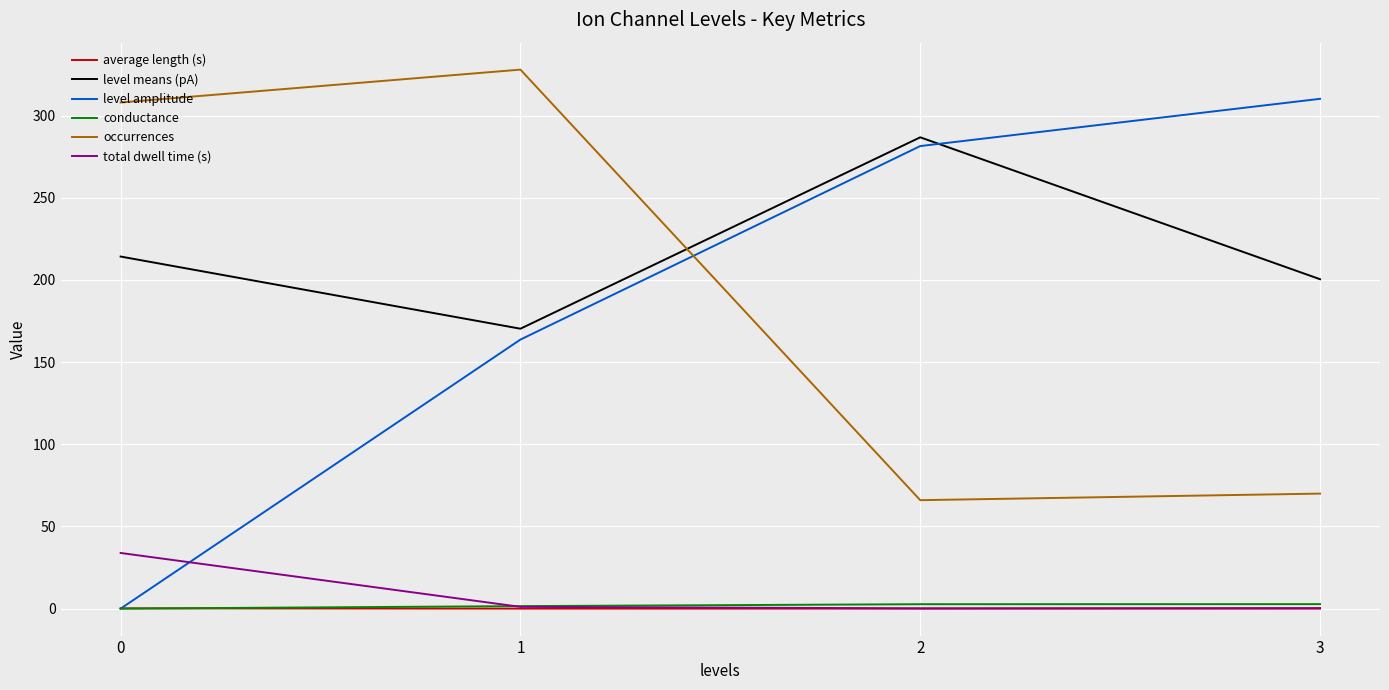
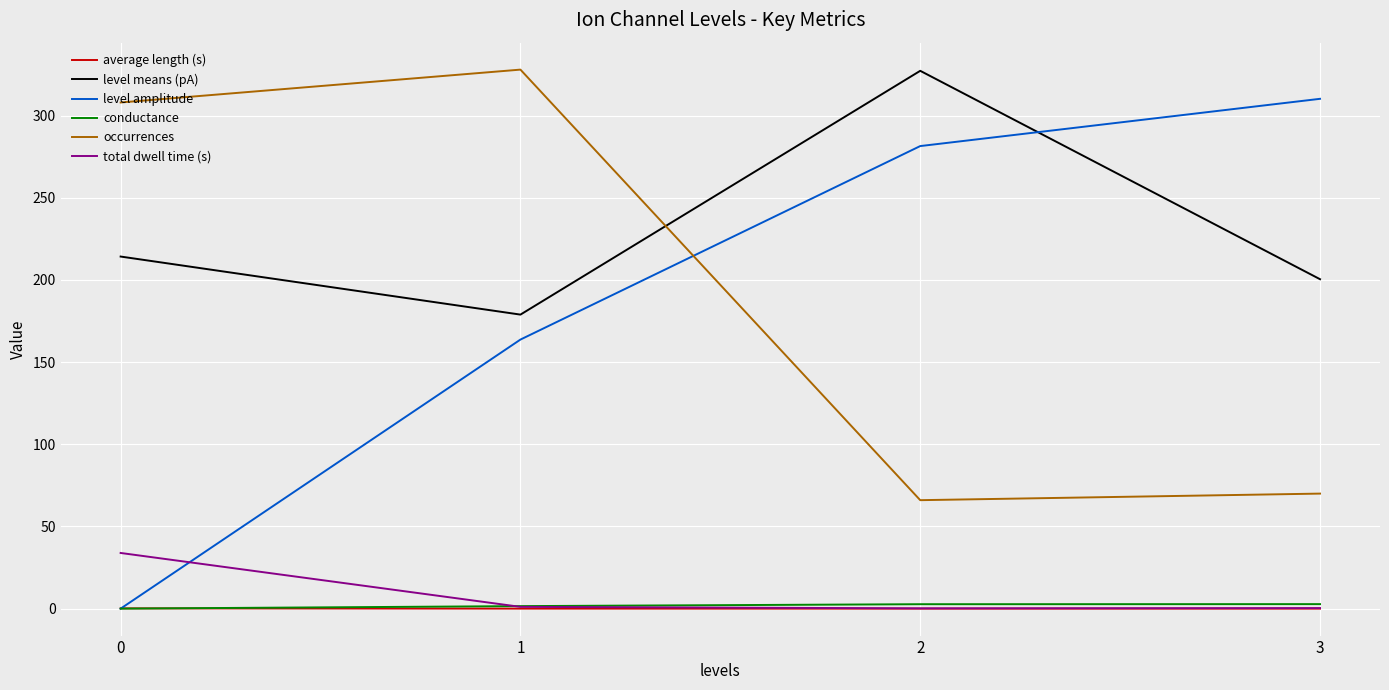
  {
    "level means (pA)": {
      "0": 214,
-     "1": 170,
-     "2": 287,
+     "1": 179,
+     "2": 327,
      "3": 200
    },
    "level amplitude": {
      "1": 164,
      "2": 281,
      "3": 310
    },
    "conductance": {
      "2": 3,
      "3": 3
    },
    "occurrences": {
      "0": 308,
      "1": 328,
      "2": 66,
      "3": 70
    },
    "total dwell time (s)": {
      "0": 34
    }
  }
